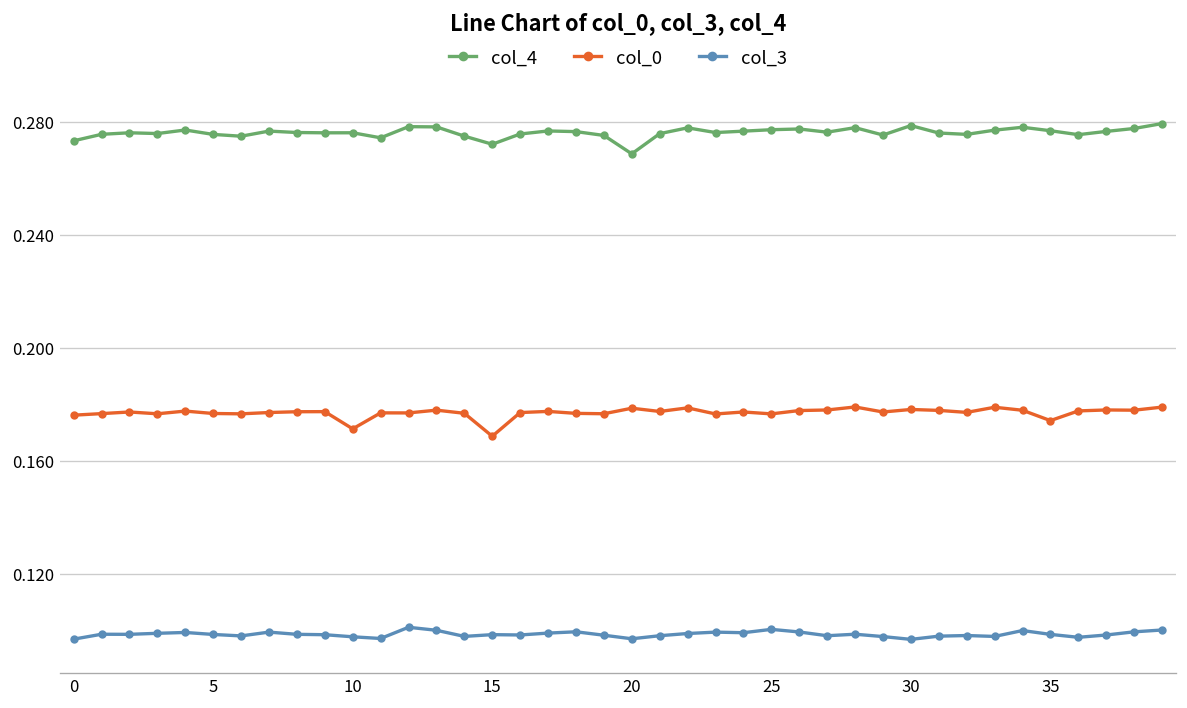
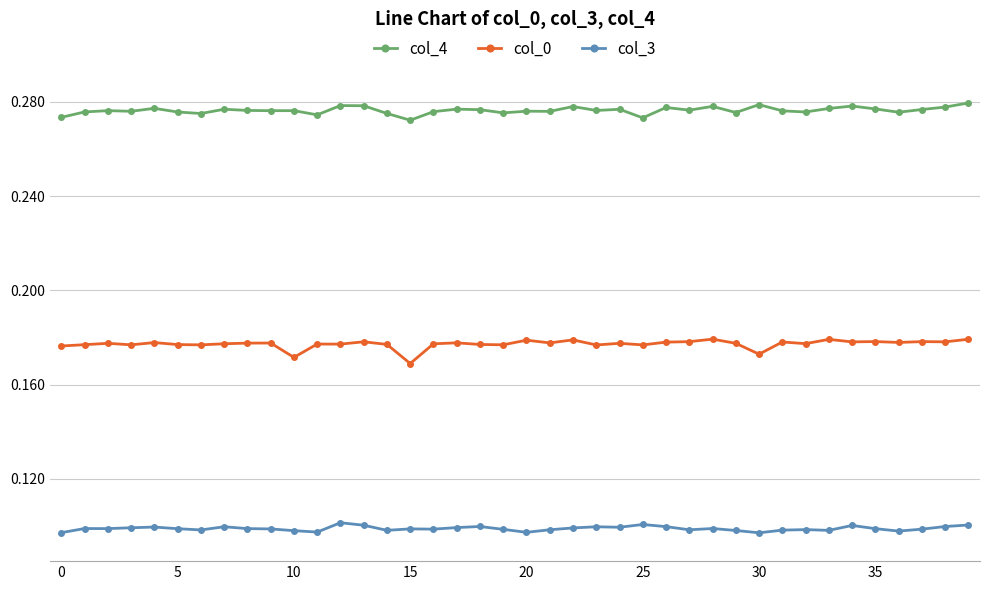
  {
    "col_4": {
      "0": 0.273,
      "5": 0.276,
      "10": 0.276,
      "15": 0.272,
-     "20": 0.269,
-     "25": 0.277,
+     "20": 0.276,
+     "25": 0.273,
      "30": 0.279,
      "35": 0.277
    },
    "col_0": {
      "0": 0.176,
      "5": 0.177,
      "10": 0.172,
      "15": 0.169,
      "20": 0.179,
      "25": 0.177,
-     "30": 0.178,
-     "35": 0.174
+     "30": 0.173,
+     "35": 0.178
    },
    "col_3": {
      "0": 0.097,
      "5": 0.099,
      "10": 0.098,
      "15": 0.099,
      "20": 0.097,
      "25": 0.101,
      "30": 0.097,
      "35": 0.099
    }
  }
